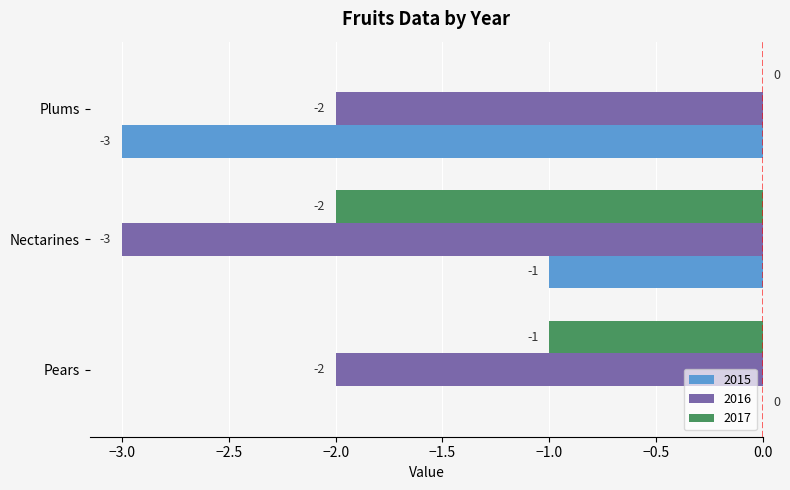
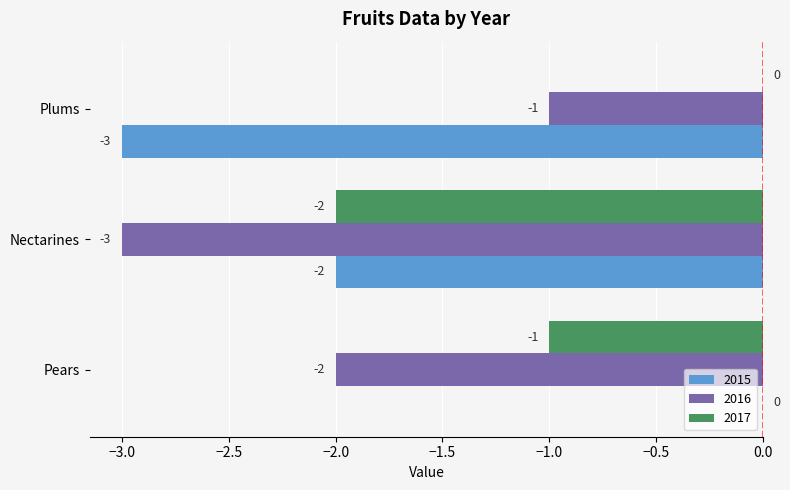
  {
    "2015": {
      "Plums": -3,
-     "Nectarines": -1,
+     "Nectarines": -2,
      "Pears": 0
    },
    "2016": {
-     "Plums": -2,
+     "Plums": -1,
      "Nectarines": -3,
      "Pears": -2
    },
    "2017": {
      "Plums": 0,
      "Nectarines": -2,
      "Pears": -1
    }
  }
